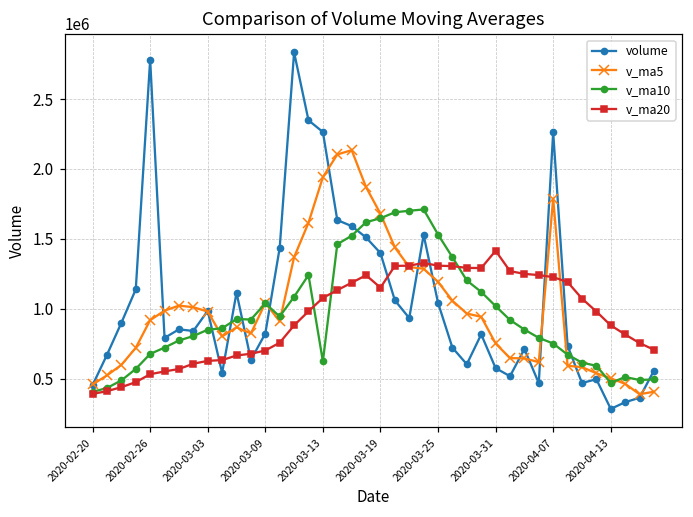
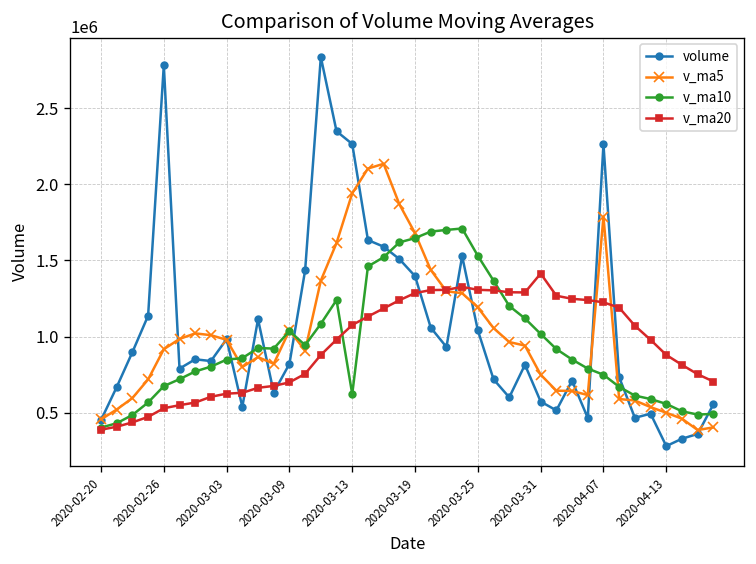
  {
    "volume": {
      "2020-02-26": 2780000,
      "2020-03-09": 820000,
      "2020-03-13": 2260000,
      "2020-03-19": 1400000,
      "2020-03-25": 1040000,
      "2020-03-31": 570000,
      "2020-04-07": 2260000,
      "2020-04-13": 280000
    },
    "v_ma5": {
      "2020-02-26": 920000,
      "2020-03-13": 1940000,
      "2020-03-19": 1680000,
      "2020-03-25": 1190000,
      "2020-03-31": 750000,
      "2020-04-07": 1790000,
      "2020-04-13": 500000
    },
    "v_ma10": {
      "2020-02-26": 680000,
      "2020-03-03": 850000,
      "2020-03-13": 620000,
      "2020-03-19": 1650000,
      "2020-03-25": 1530000,
      "2020-03-31": 1020000,
      "2020-04-07": 750000,
-     "2020-04-13": 470000
+     "2020-04-13": 560000
    },
    "v_ma20": {
      "2020-02-26": 530000,
      "2020-03-03": 630000,
      "2020-03-09": 700000,
      "2020-03-13": 1080000,
-     "2020-03-19": 1150000,
+     "2020-03-19": 1290000,
      "2020-03-25": 1310000,
      "2020-03-31": 1410000,
      "2020-04-07": 1230000,
      "2020-04-13": 880000
    }
  }
